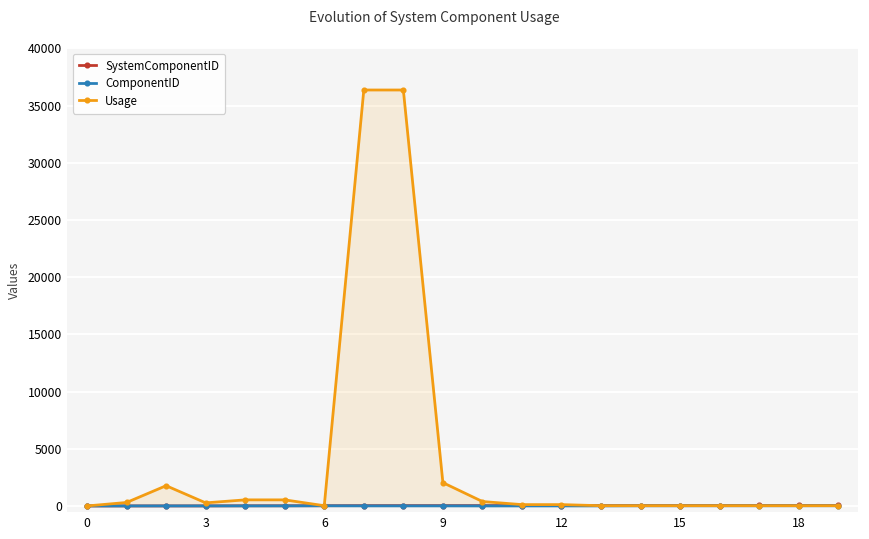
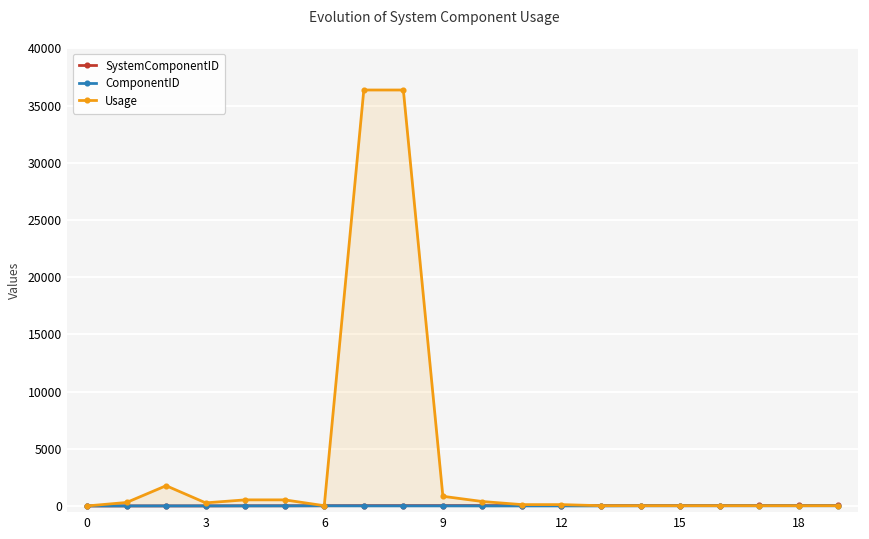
  {
    "ComponentID": {
      "3": 0,
      "9": 0
    },
    "Usage": {
      "3": 300,
-     "9": 2000
+     "9": 800
    }
  }
